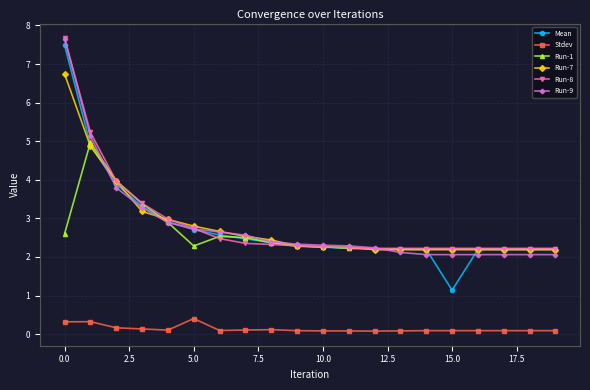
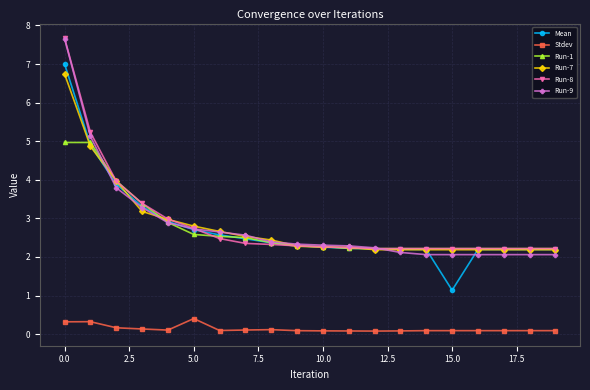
  {
    "Mean": {
-     "0.0": 7.5,
+     "0.0": 7.0,
      "15.0": 1.1
    },
    "Stdev": {
      "0.0": 0.3,
      "5.0": 0.4,
      "10.0": 0.1,
      "15.0": 0.1
    },
    "Run-1": {
-     "0.0": 2.6,
-     "5.0": 2.3
+     "0.0": 5.0,
+     "5.0": 2.6
    },
    "Run-7": {
      "0.0": 6.7
    }
  }
